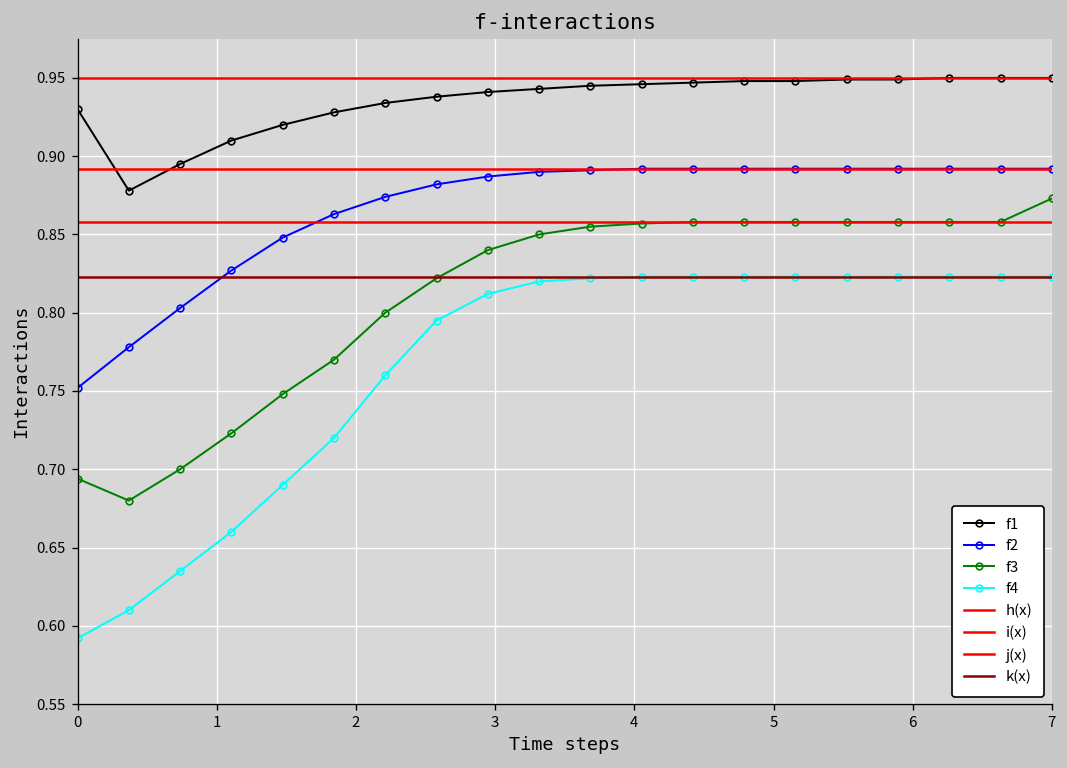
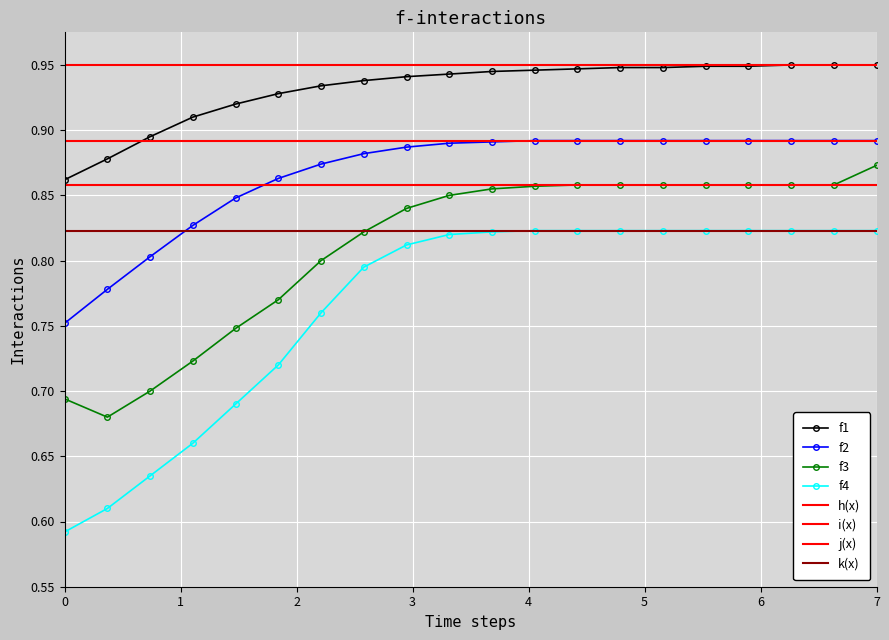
  {
    "f1": {
-     "0": 0.930,
+     "0": 0.862,
      "7": 0.950
    },
    "f2": {
      "0": 0.752,
      "7": 0.892
    },
    "f3": {
      "0": 0.694,
      "7": 0.873
    },
    "f4": {
      "0": 0.592,
      "7": 0.823
    }
  }
